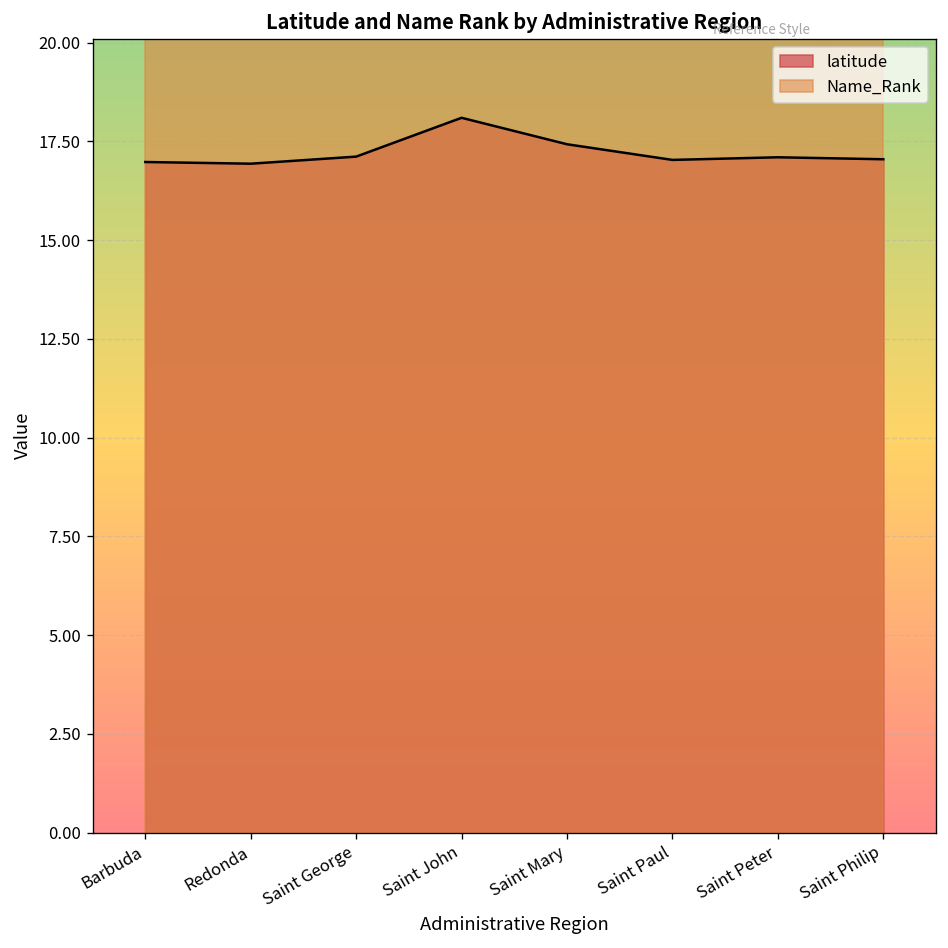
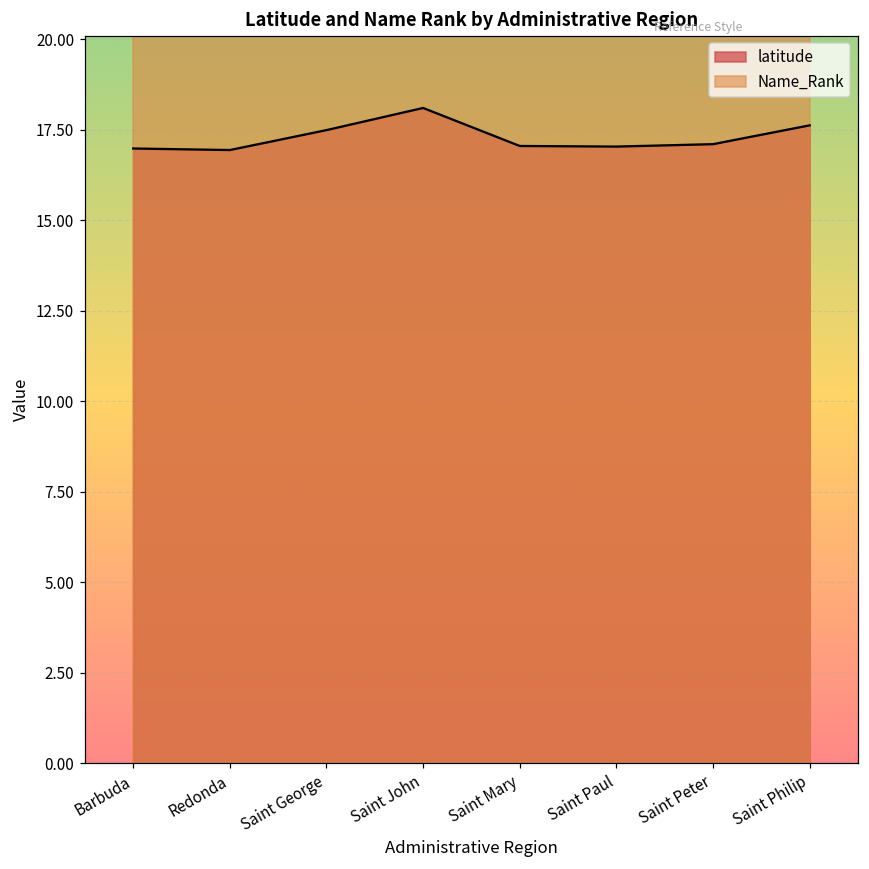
  {
    "latitude": {
      "Barbuda": 17.0,
      "Redonda": 16.9,
-     "Saint George": 17.1,
+     "Saint George": 17.5,
      "Saint John": 18.1,
-     "Saint Mary": 17.4,
+     "Saint Mary": 17.1,
      "Saint Paul": 17.0,
      "Saint Peter": 17.1,
-     "Saint Philip": 17.1
+     "Saint Philip": 17.6
    }
  }
